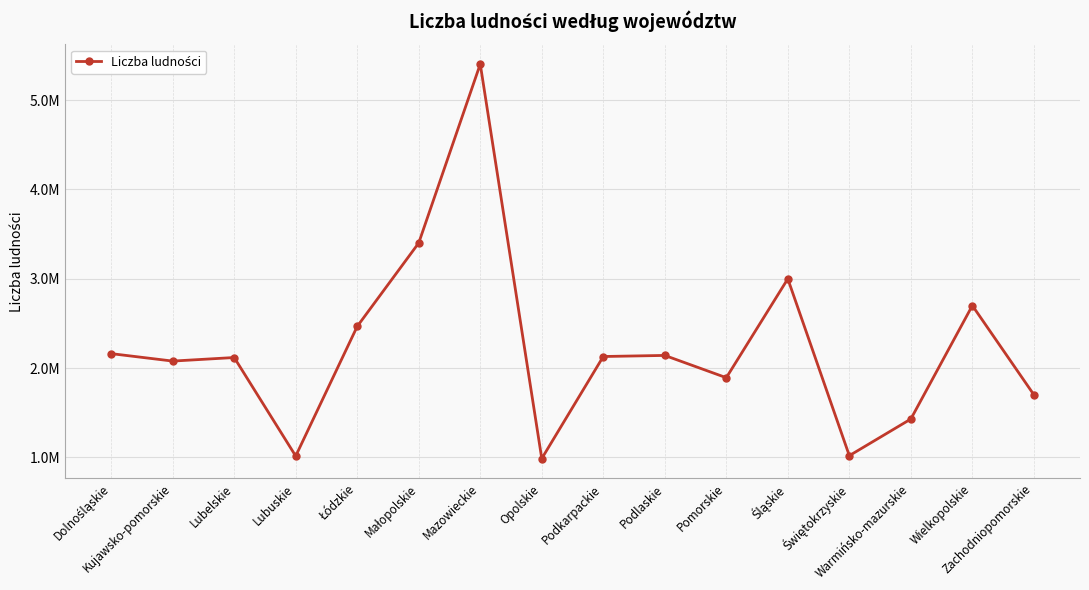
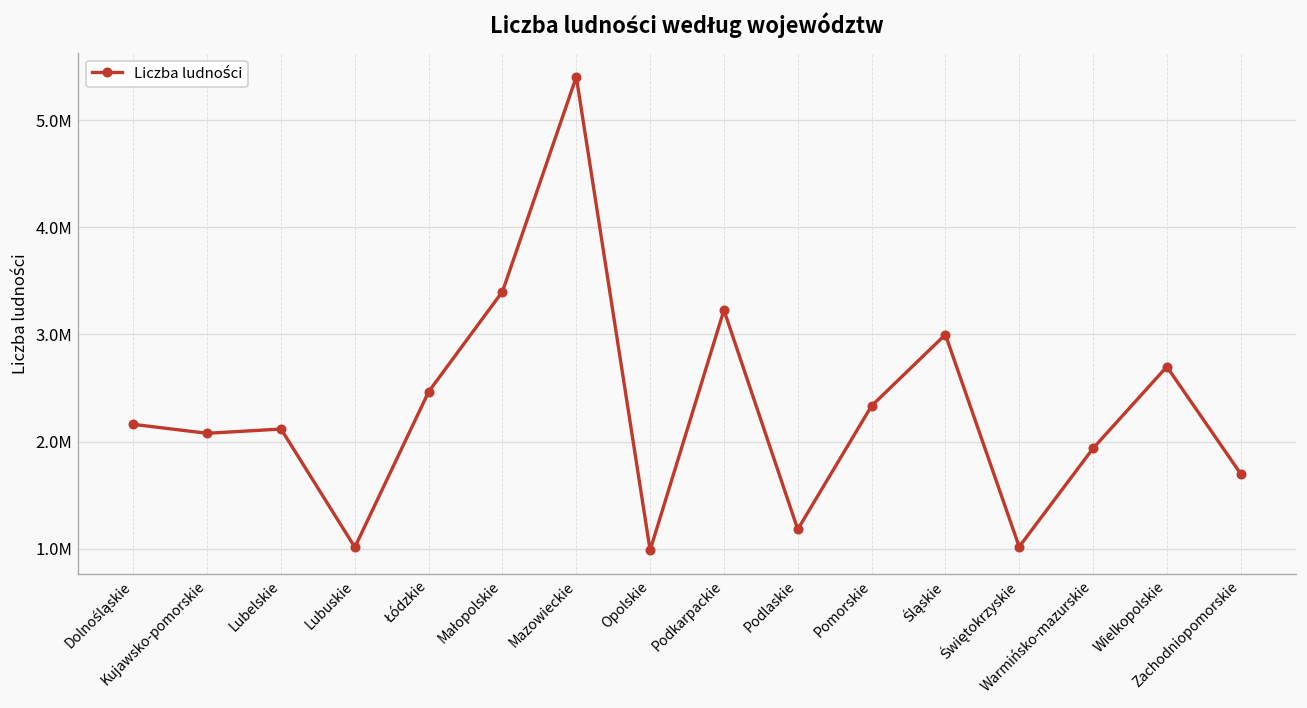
  {
    "Dolnośląskie": 2200000,
    "Kujawsko-pomorskie": 2100000,
    "Lubelskie": 2100000,
    "Lubuskie": 1000000,
    "Łódzkie": 2500000,
    "Małopolskie": 3400000,
    "Mazowieckie": 5400000,
    "Opolskie": 1000000,
-   "Podkarpackie": 2100000,
-   "Podlaskie": 2100000,
-   "Pomorskie": 1900000,
+   "Podkarpackie": 3200000,
+   "Podlaskie": 1200000,
+   "Pomorskie": 2300000,
    "Śląskie": 3000000,
    "Świętokrzyskie": 1000000,
-   "Warmińsko-mazurskie": 1400000,
+   "Warmińsko-mazurskie": 1900000,
    "Wielkopolskie": 2700000,
    "Zachodniopomorskie": 1700000
  }
